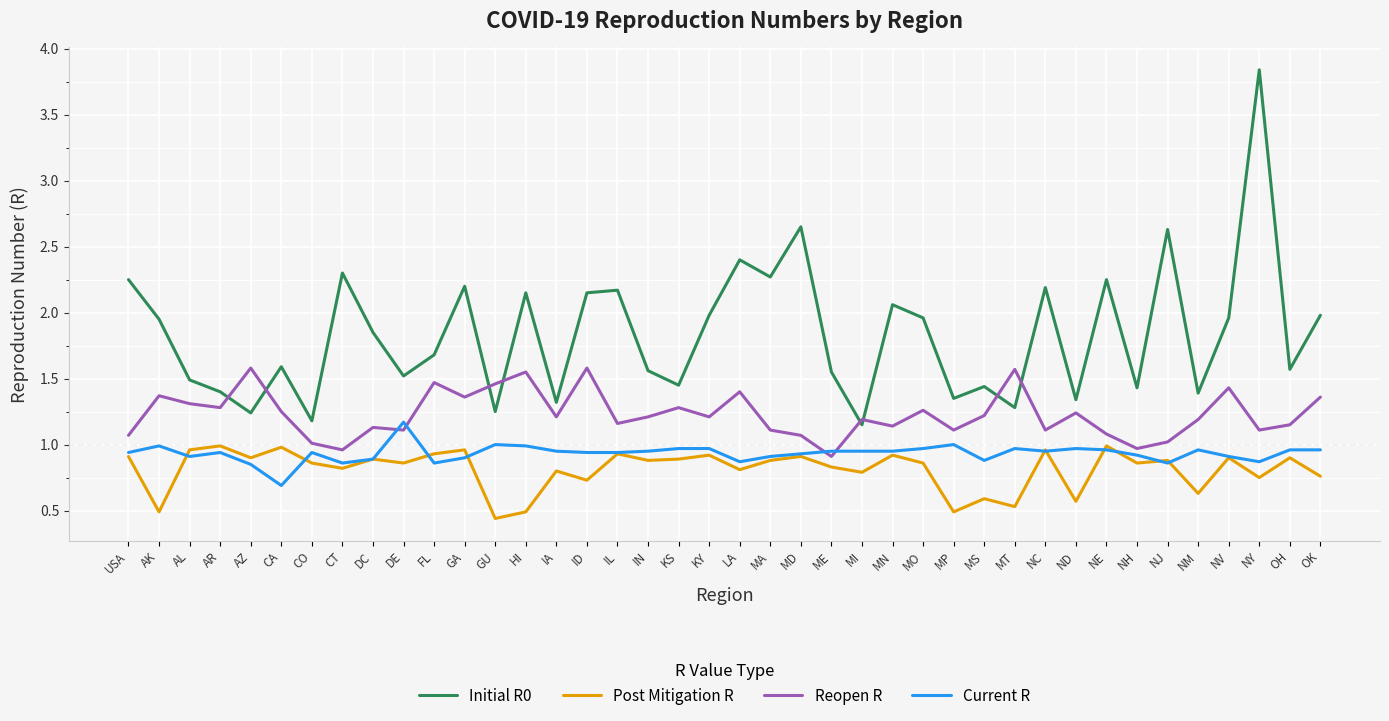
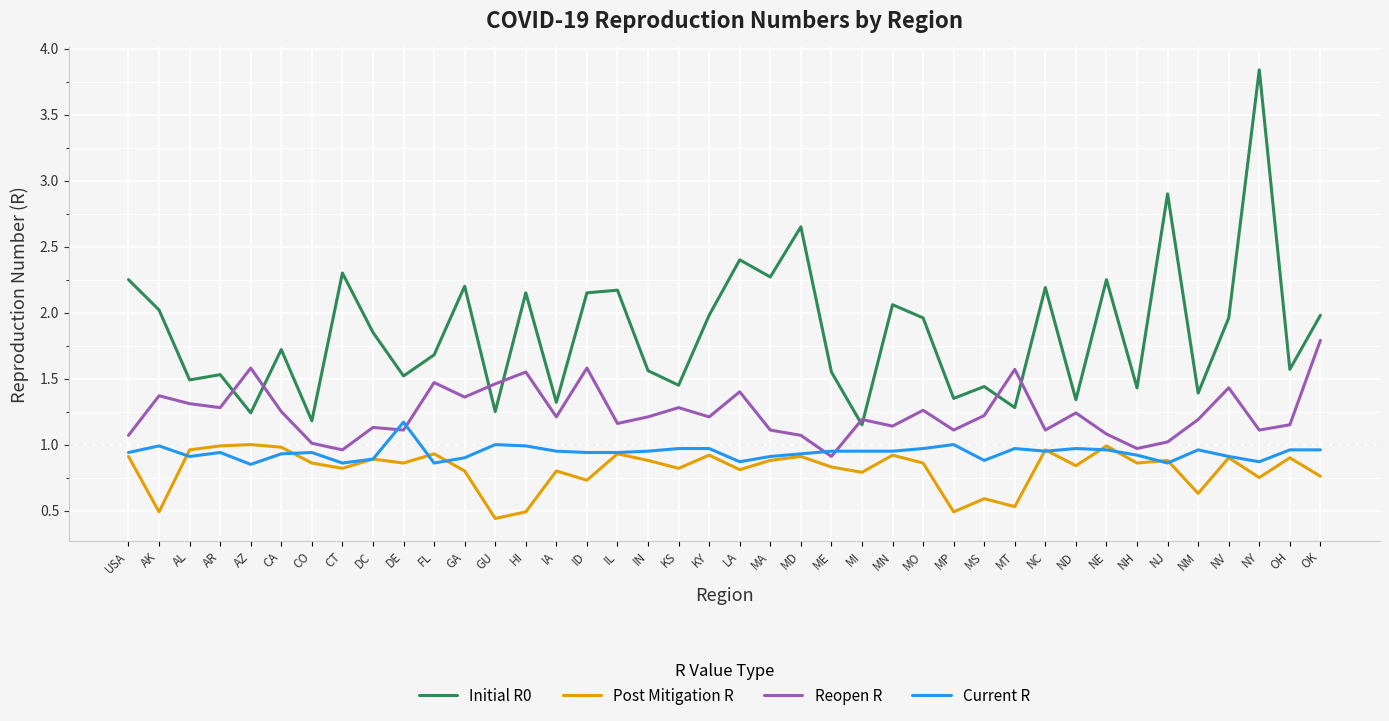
  {
    "Initial R0": {
      "USA": 2.25,
-     "AK": 1.95,
+     "AK": 2.02,
      "AL": 1.49,
-     "AR": 1.40,
+     "AR": 1.53,
      "AZ": 1.24,
-     "CA": 1.59,
+     "CA": 1.72,
      "CO": 1.18,
      "CT": 2.30,
      "DC": 1.85,
      "DE": 1.52,
      "FL": 1.68,
      "GA": 2.20,
      "GU": 1.25,
      "HI": 2.15,
      "IA": 1.32,
      "ID": 2.15,
      "IL": 2.17,
      "IN": 1.56,
      "KS": 1.45,
      "KY": 1.98,
      "LA": 2.40,
      "MA": 2.27,
      "MD": 2.65,
      "ME": 1.55,
      "MI": 1.15,
      "MN": 2.06,
      "MO": 1.96,
      "MP": 1.35,
      "MS": 1.44,
      "MT": 1.28,
      "NC": 2.19,
      "ND": 1.34,
      "NE": 2.25,
      "NH": 1.43,
-     "NJ": 2.63,
+     "NJ": 2.90,
      "NM": 1.39,
      "NV": 1.96,
      "NY": 3.84,
      "OH": 1.57,
      "OK": 1.98
    },
    "Post Mitigation R": {
      "USA": 0.91,
      "AK": 0.49,
      "AL": 0.96,
      "AR": 0.99,
-     "AZ": 0.9,
+     "AZ": 1.0,
      "CA": 0.98,
      "CO": 0.86,
      "CT": 0.82,
      "DE": 0.86,
      "FL": 0.93,
-     "GA": 0.96,
+     "GA": 0.80,
      "GU": 0.44,
      "HI": 0.49,
      "IA": 0.80,
      "ID": 0.73,
      "IN": 0.88,
-     "KS": 0.89,
+     "KS": 0.82,
      "KY": 0.92,
      "LA": 0.81,
      "MA": 0.88,
      "MD": 0.91,
      "ME": 0.83,
      "MI": 0.79,
      "MN": 0.92,
      "MO": 0.86,
      "MP": 0.49,
      "MS": 0.59,
      "MT": 0.53,
-     "ND": 0.57,
+     "ND": 0.84,
      "NE": 0.99,
      "NH": 0.86,
      "NJ": 0.88,
      "NM": 0.63,
      "NY": 0.75,
      "OH": 0.90,
      "OK": 0.76
    },
    "Reopen R": {
      "USA": 1.07,
      "AK": 1.37,
      "AL": 1.31,
      "AR": 1.28,
      "AZ": 1.58,
      "CA": 1.25,
      "CO": 1.01,
      "CT": 0.96,
      "DC": 1.13,
      "DE": 1.11,
      "FL": 1.47,
      "GA": 1.36,
      "GU": 1.46,
      "HI": 1.55,
      "IA": 1.21,
      "ID": 1.58,
      "IL": 1.16,
      "IN": 1.21,
      "KS": 1.28,
      "KY": 1.21,
      "LA": 1.40,
      "MA": 1.11,
      "MD": 1.07,
      "ME": 0.91,
      "MI": 1.19,
      "MN": 1.14,
      "MO": 1.26,
      "MP": 1.11,
      "MS": 1.22,
      "MT": 1.57,
      "NC": 1.11,
      "ND": 1.24,
      "NE": 1.08,
      "NH": 0.97,
      "NJ": 1.02,
      "NM": 1.19,
      "NV": 1.43,
      "NY": 1.11,
      "OH": 1.15,
-     "OK": 1.36
+     "OK": 1.79
    },
    "Current R": {
      "USA": 0.94,
      "AK": 0.99,
      "AL": 0.91,
      "AR": 0.94,
      "AZ": 0.85,
-     "CA": 0.69,
+     "CA": 0.93,
      "CO": 0.94,
      "CT": 0.86,
      "DE": 1.17,
      "FL": 0.86,
      "GA": 0.90,
      "GU": 1.00,
      "HI": 0.99,
      "IA": 0.95,
      "ID": 0.94,
      "IN": 0.95,
      "KS": 0.97,
      "KY": 0.97,
      "LA": 0.87,
      "MA": 0.91,
      "MD": 0.93,
      "ME": 0.95,
      "MI": 0.95,
      "MN": 0.95,
      "MO": 0.97,
      "MP": 1.00,
      "MS": 0.88,
      "MT": 0.97,
      "ND": 0.97,
      "NE": 0.96,
      "NH": 0.92,
      "NJ": 0.86,
      "NM": 0.96,
      "NY": 0.87,
      "OH": 0.96,
      "OK": 0.96
    }
  }
